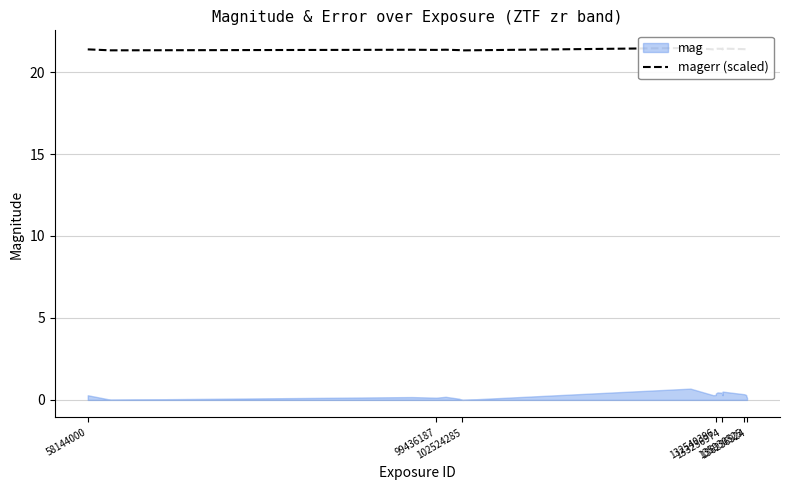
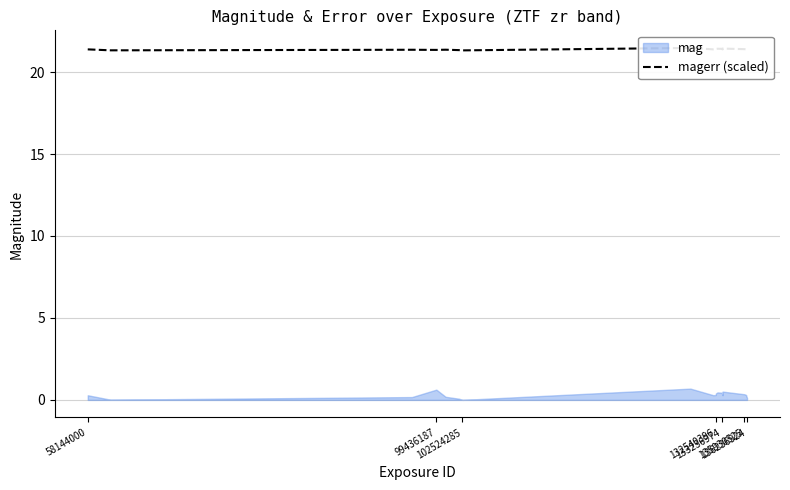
  {
    "magerr (scaled)": {
      "58144000": 21.4,
      "99436187": 21.4,
      "102524285": 21.3
    },
    "mag": {
      "58144000": 0.3,
-     "99436187": 0.1,
+     "99436187": 0.6,
      "102524285": 0.0,
      "132540396": 0.3,
      "133236974": 0.4,
      "135930525": 0.3
    }
  }
